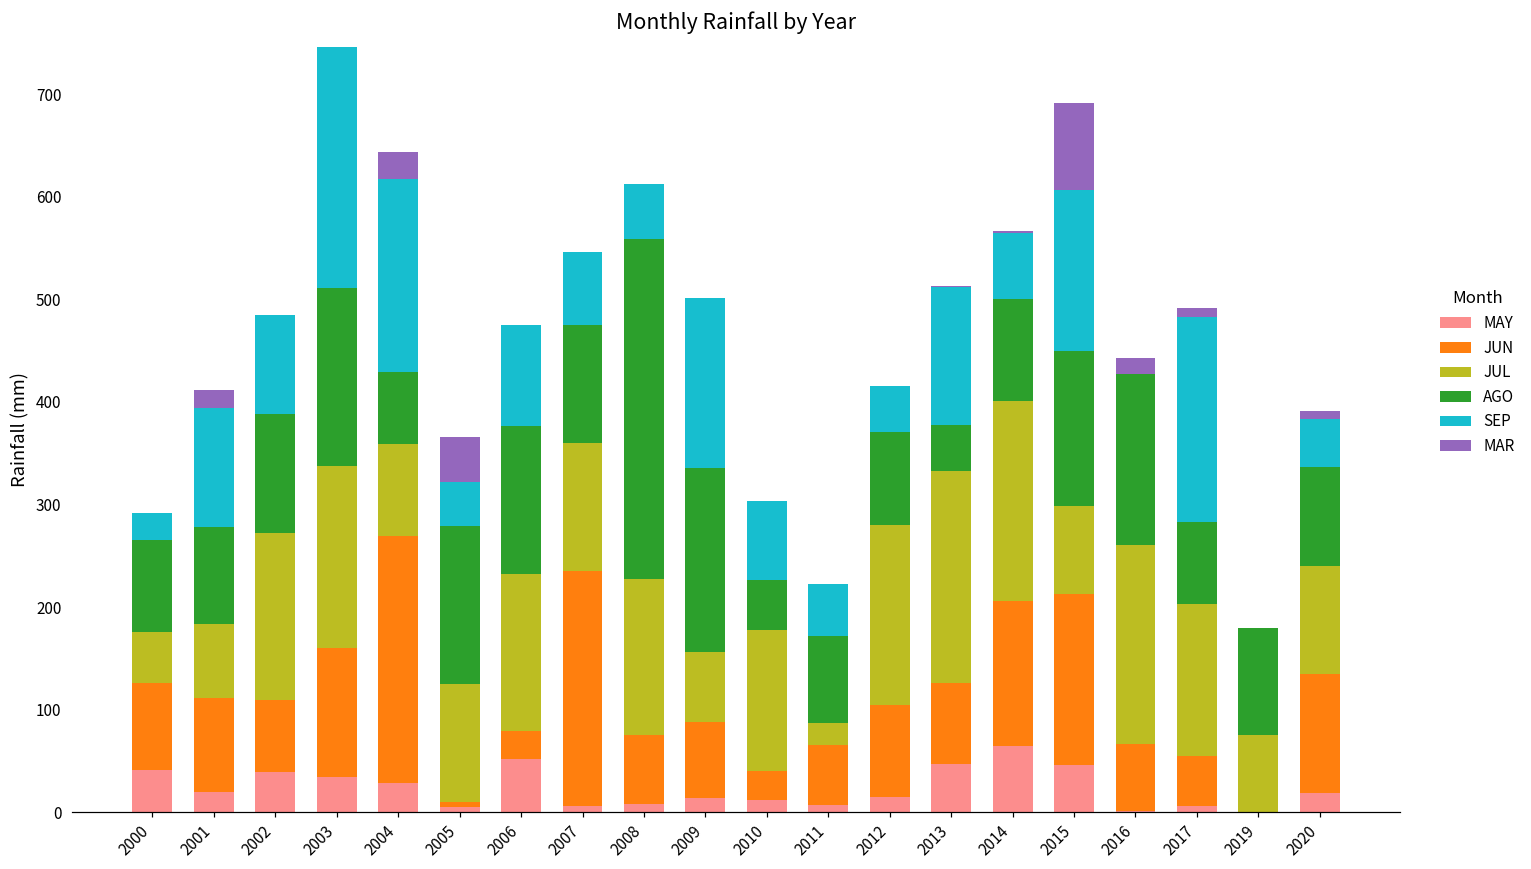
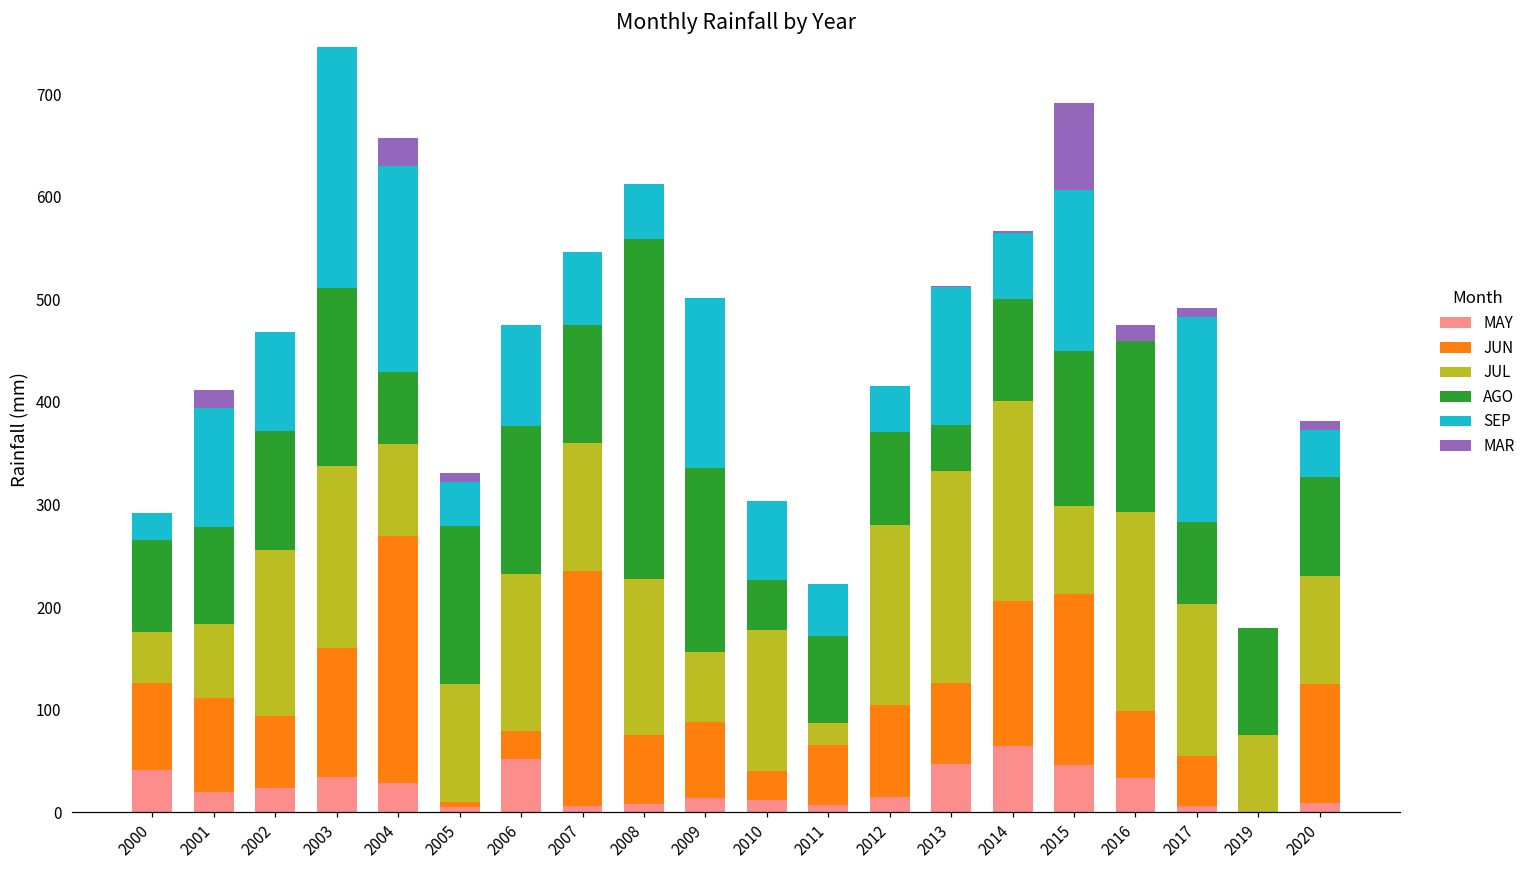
  {
    "MAY": {
      "2000": 40,
      "2001": 20,
-     "2002": 40,
+     "2002": 20,
      "2003": 30,
      "2004": 30,
      "2005": 10,
      "2006": 50,
      "2007": 10,
      "2008": 10,
      "2009": 10,
      "2010": 10,
      "2011": 10,
      "2012": 10,
      "2013": 50,
      "2014": 60,
      "2015": 50,
-     "2016": 0,
+     "2016": 30,
      "2017": 10,
      "2019": 0,
-     "2020": 20
+     "2020": 10
    },
    "JUN": {
      "2000": 90,
      "2001": 90,
      "2002": 70,
      "2003": 130,
      "2004": 240,
      "2005": 0,
      "2006": 30,
      "2007": 230,
      "2008": 70,
      "2009": 70,
      "2010": 30,
      "2011": 60,
      "2012": 90,
      "2013": 80,
      "2014": 140,
      "2015": 170,
      "2016": 70,
      "2017": 50,
      "2019": 0,
      "2020": 120
    },
    "JUL": {
      "2000": 50,
      "2001": 70,
      "2002": 160,
      "2003": 180,
      "2004": 90,
      "2005": 120,
      "2006": 150,
      "2007": 120,
      "2008": 150,
      "2009": 70,
      "2010": 140,
      "2011": 20,
      "2012": 180,
      "2013": 210,
      "2014": 200,
      "2015": 90,
      "2016": 190,
      "2017": 150,
      "2019": 80,
      "2020": 110
    },
    "AGO": {
      "2000": 90,
      "2001": 90,
      "2002": 120,
      "2003": 170,
      "2004": 70,
      "2005": 150,
      "2006": 140,
      "2007": 120,
      "2008": 330,
      "2009": 180,
      "2010": 50,
      "2011": 80,
      "2012": 90,
      "2013": 50,
      "2014": 100,
      "2015": 150,
      "2016": 170,
      "2017": 80,
      "2019": 110,
      "2020": 100
    },
    "SEP": {
      "2000": 30,
      "2001": 120,
      "2002": 100,
      "2003": 230,
-     "2004": 190,
+     "2004": 200,
      "2005": 40,
      "2006": 100,
      "2007": 70,
      "2008": 50,
      "2009": 170,
      "2010": 80,
      "2011": 50,
      "2012": 40,
      "2013": 130,
      "2014": 70,
      "2015": 160,
      "2016": 0,
      "2017": 200,
      "2019": 0,
      "2020": 50
    },
    "MAR": {
      "2000": 0,
      "2001": 20,
      "2002": 0,
      "2003": 0,
      "2004": 30,
-     "2005": 40,
+     "2005": 10,
      "2006": 0,
      "2007": 0,
      "2008": 0,
      "2009": 0,
      "2010": 0,
      "2011": 0,
      "2012": 0,
      "2015": 90,
      "2016": 20,
      "2017": 10,
      "2019": 0,
      "2020": 10
    }
  }
